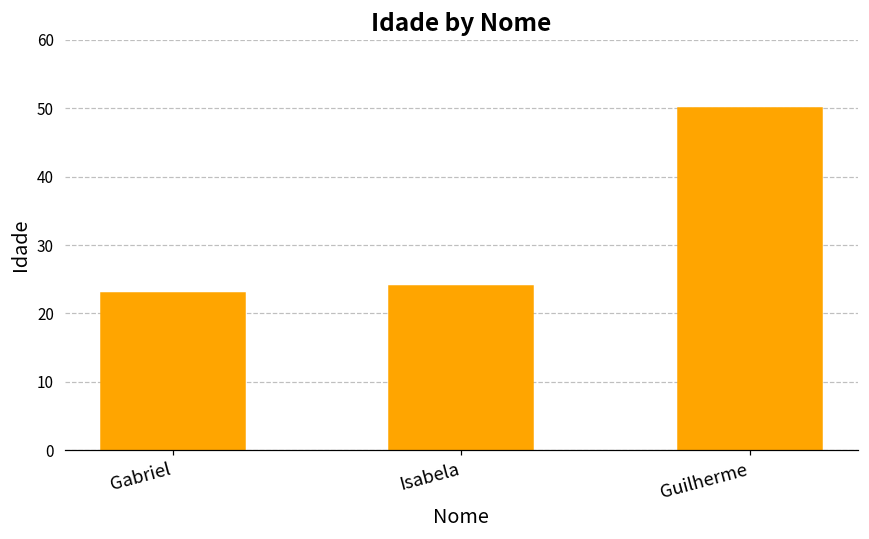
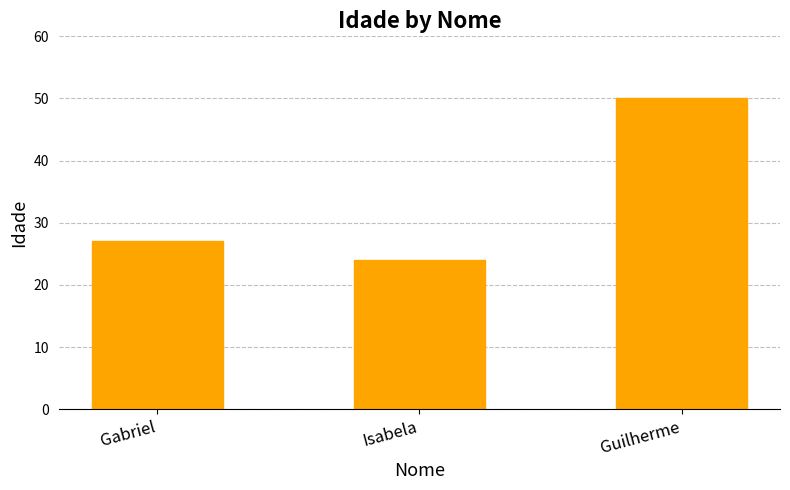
  {
-   "Gabriel": 23,
+   "Gabriel": 27,
    "Isabela": 24,
    "Guilherme": 50
  }
